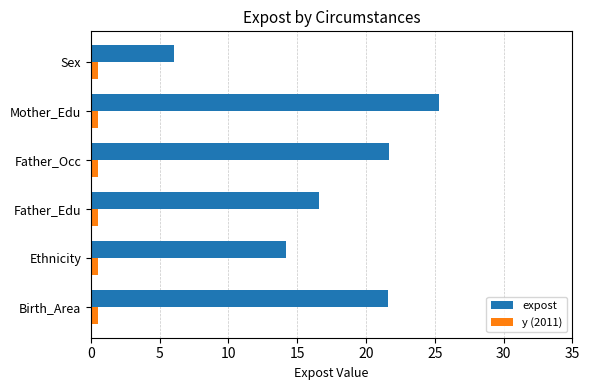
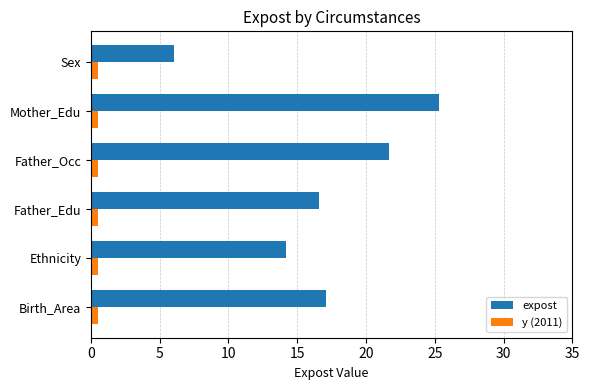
  {
    "expost": {
      "Sex": 6.0,
      "Mother_Edu": 25.3,
      "Father_Occ": 21.7,
      "Father_Edu": 16.6,
      "Ethnicity": 14.2,
-     "Birth_Area": 21.6
+     "Birth_Area": 17.1
    },
    "y (2011)": {
      "Sex": 0.5,
      "Mother_Edu": 0.5,
      "Father_Occ": 0.5,
      "Father_Edu": 0.5,
      "Ethnicity": 0.5,
      "Birth_Area": 0.5
    }
  }
